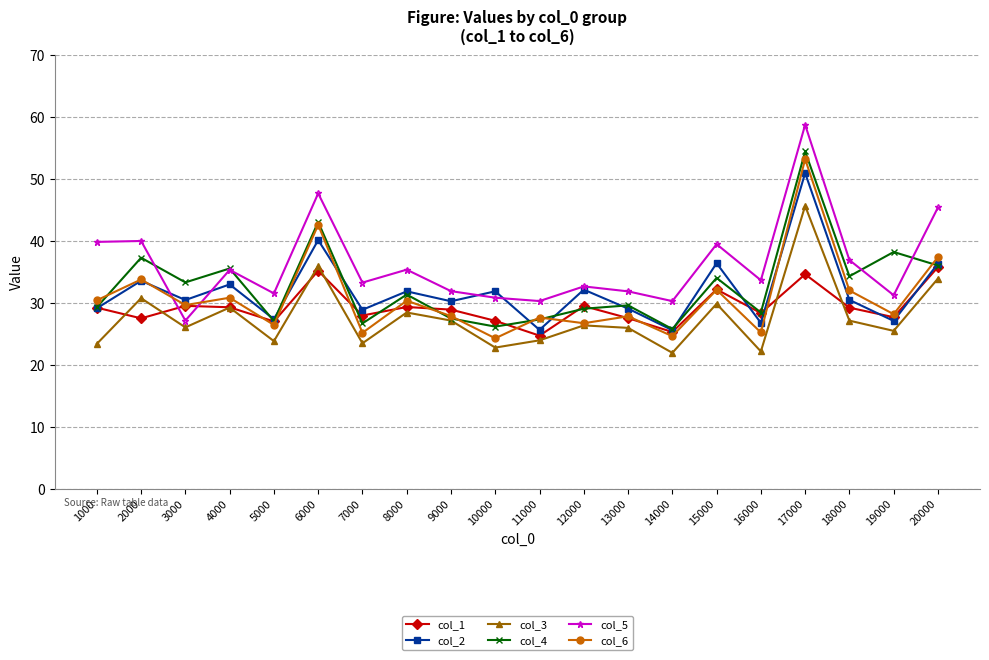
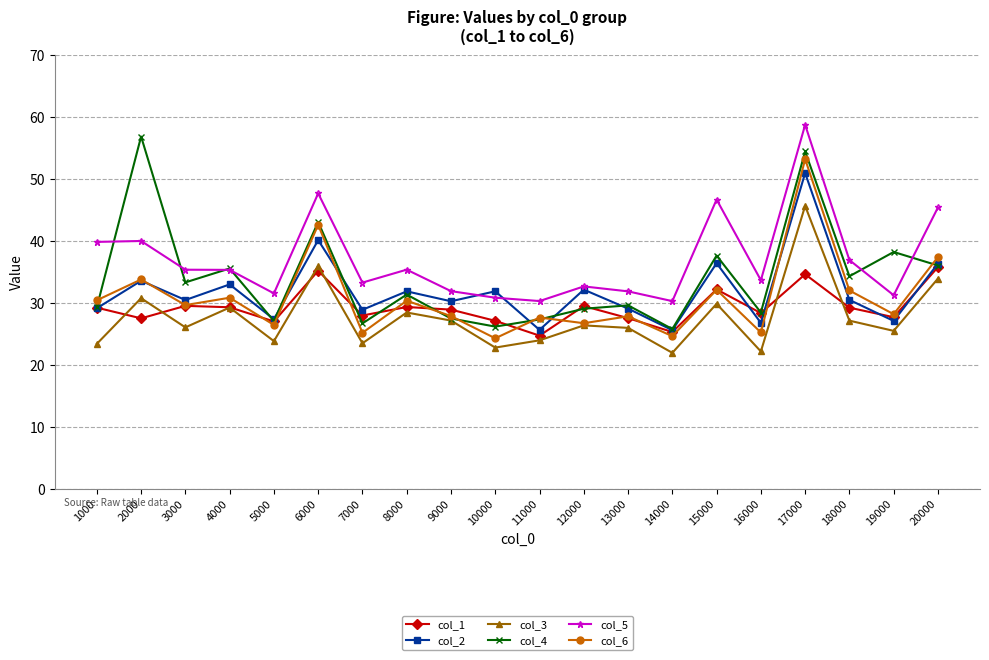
  {
    "col_1": {
      "2000": 27,
      "6000": 35,
      "7000": 28,
      "8000": 29,
      "9000": 29,
      "10000": 27,
      "11000": 25,
      "12000": 29,
      "17000": 35,
      "18000": 29,
      "19000": 28
    },
    "col_2": {
      "3000": 30,
      "4000": 33,
      "6000": 40,
      "7000": 29,
      "8000": 32,
      "9000": 30,
      "10000": 32,
      "11000": 26,
      "12000": 32,
      "13000": 29,
      "15000": 36,
      "16000": 27,
      "17000": 51,
      "18000": 30,
      "19000": 27
    },
    "col_4": {
-     "2000": 37,
+     "2000": 57,
      "3000": 33,
      "6000": 43,
      "7000": 27,
      "8000": 31,
      "10000": 26,
      "12000": 29,
      "13000": 30,
-     "15000": 34,
+     "15000": 38,
      "17000": 54,
      "18000": 34,
      "19000": 38
    },
    "col_5": {
      "1000": 40,
      "2000": 40,
-     "3000": 27,
+     "3000": 35,
      "5000": 32,
      "6000": 48,
      "7000": 33,
      "8000": 35,
      "9000": 32,
      "10000": 31,
      "11000": 30,
      "12000": 33,
      "13000": 32,
      "14000": 30,
-     "15000": 39,
+     "15000": 47,
      "16000": 34,
      "17000": 59,
      "18000": 37,
      "19000": 31,
      "20000": 45
    }
  }
